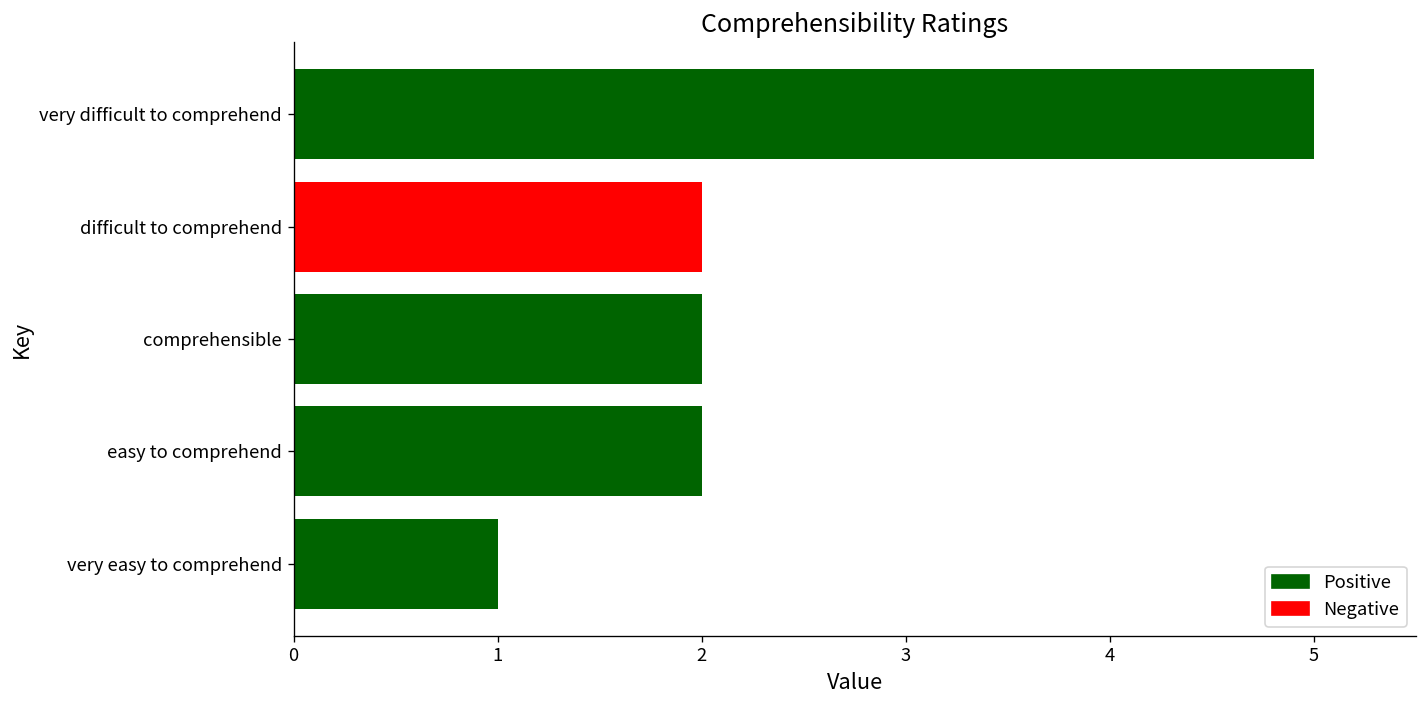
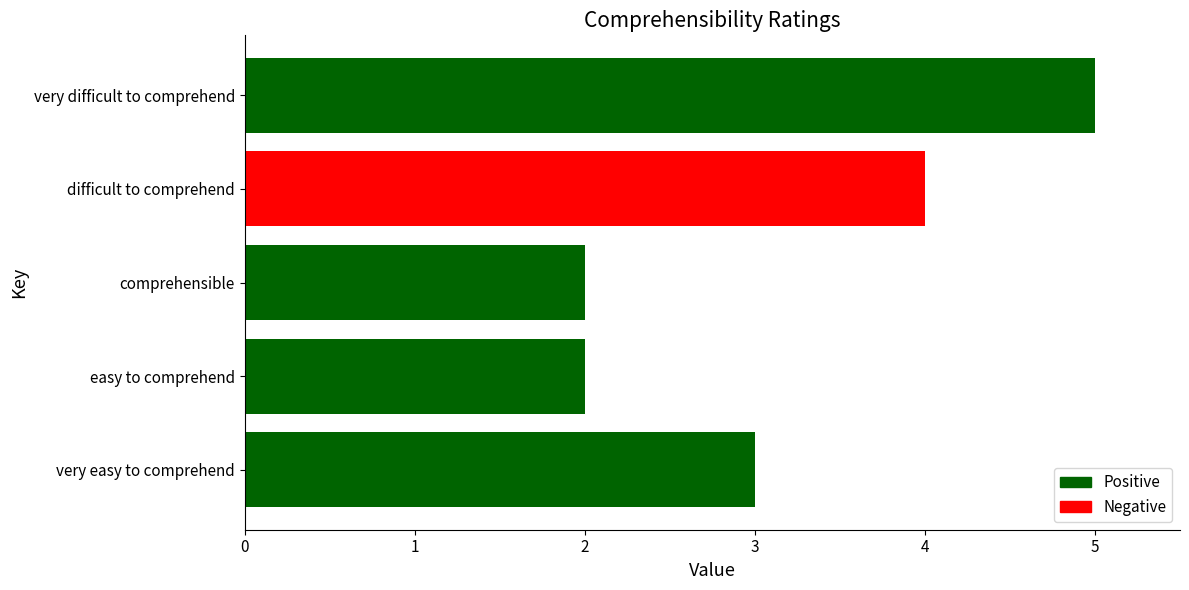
  {
    "very difficult to comprehend": 5,
-   "difficult to comprehend": 2,
+   "difficult to comprehend": 4,
    "comprehensible": 2,
    "easy to comprehend": 2,
-   "very easy to comprehend": 1
+   "very easy to comprehend": 3
  }
